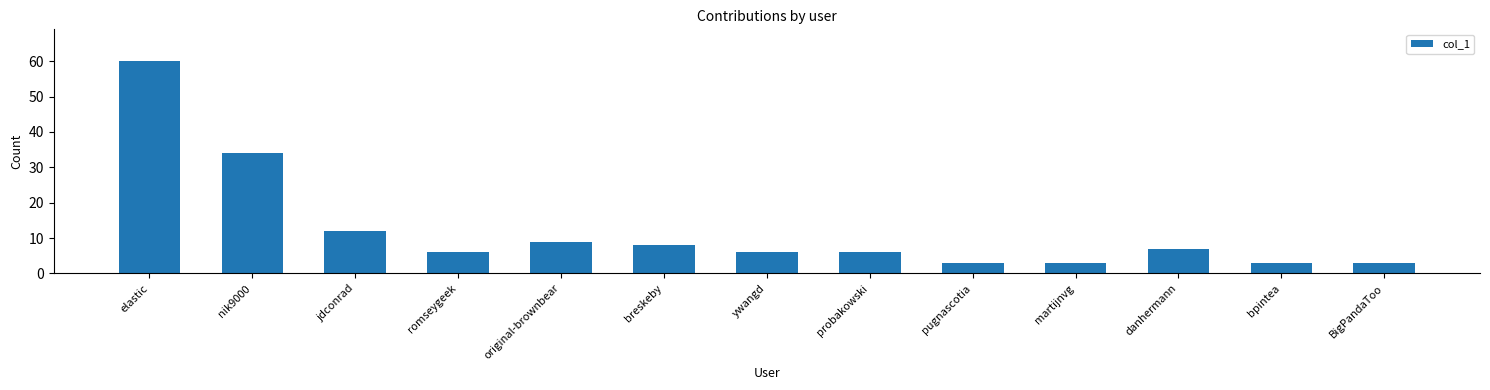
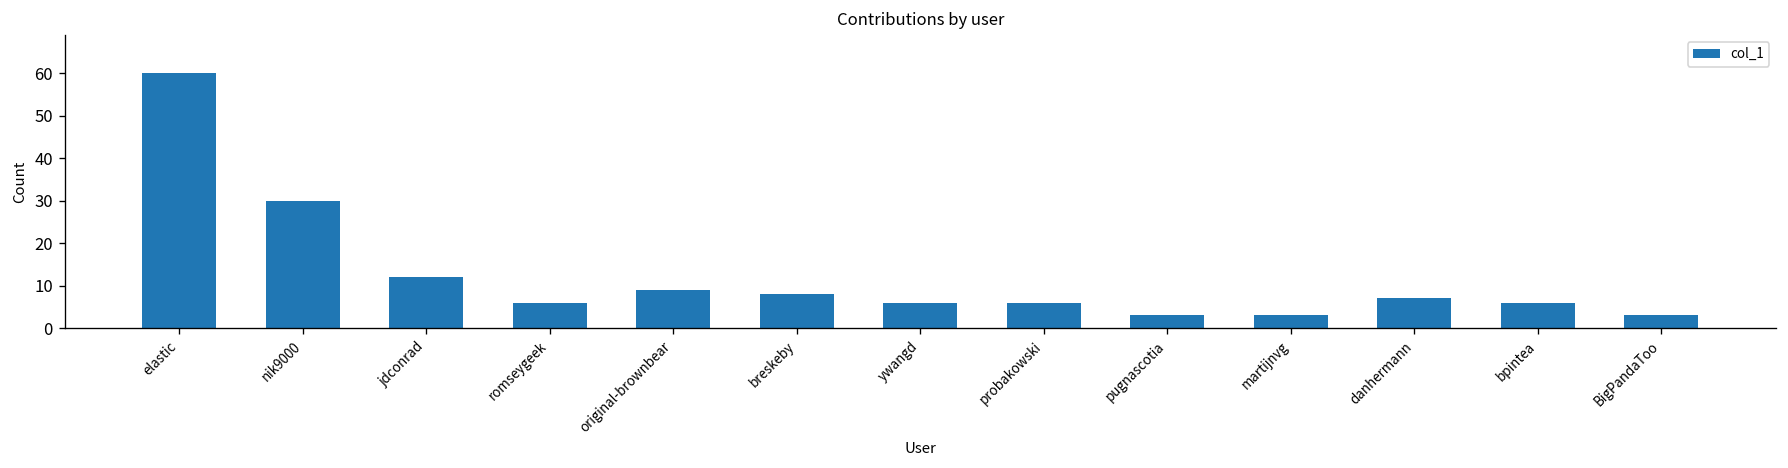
  {
    "elastic": 60,
-   "nik9000": 34,
+   "nik9000": 30,
    "jdconrad": 12,
    "romseygeek": 6,
    "original-brownbear": 9,
    "breskeby": 8,
    "ywangd": 6,
    "probakowski": 6,
    "pugnascotia": 3,
    "martijnvg": 3,
    "danhermann": 7,
-   "bpintea": 3,
+   "bpintea": 6,
    "BigPandaToo": 3
  }
